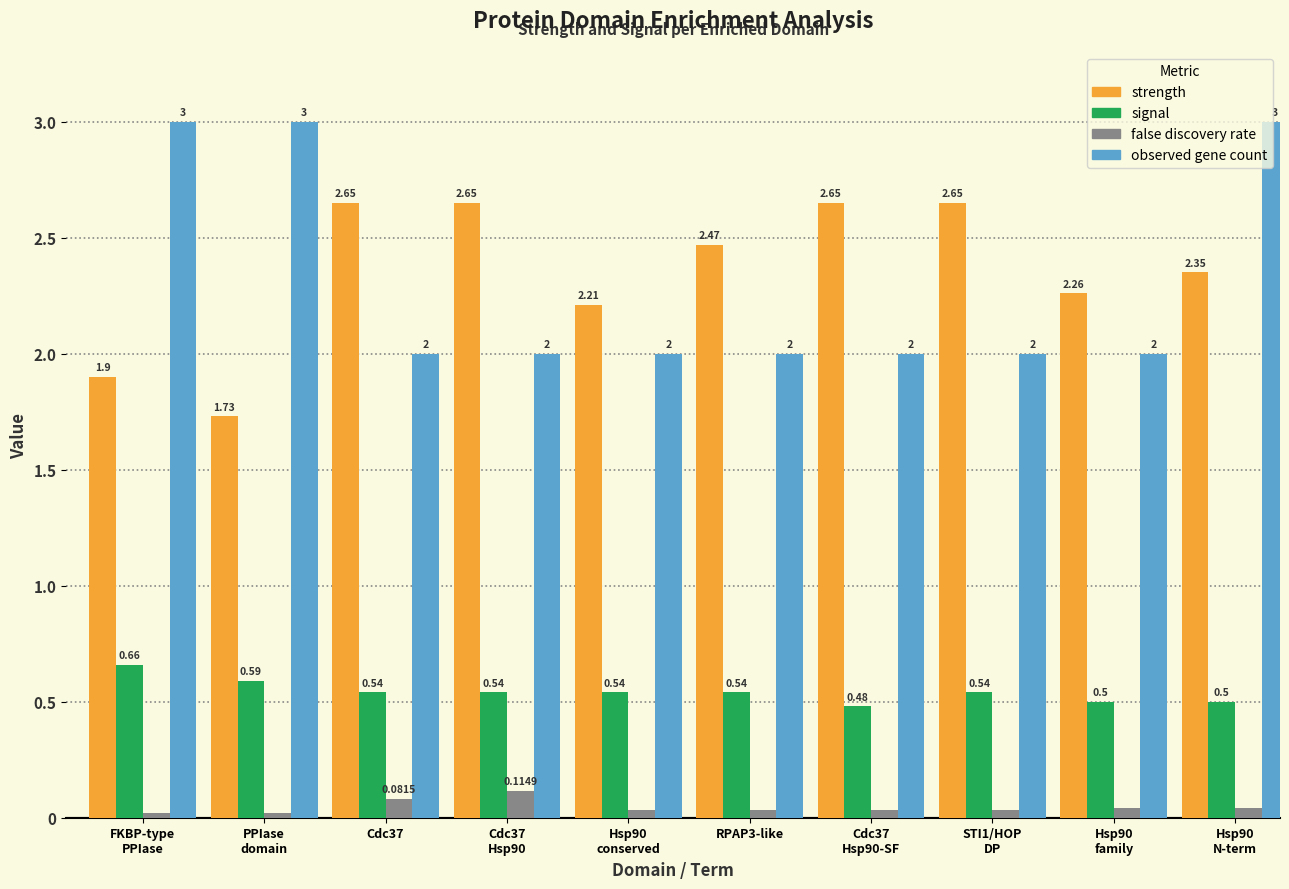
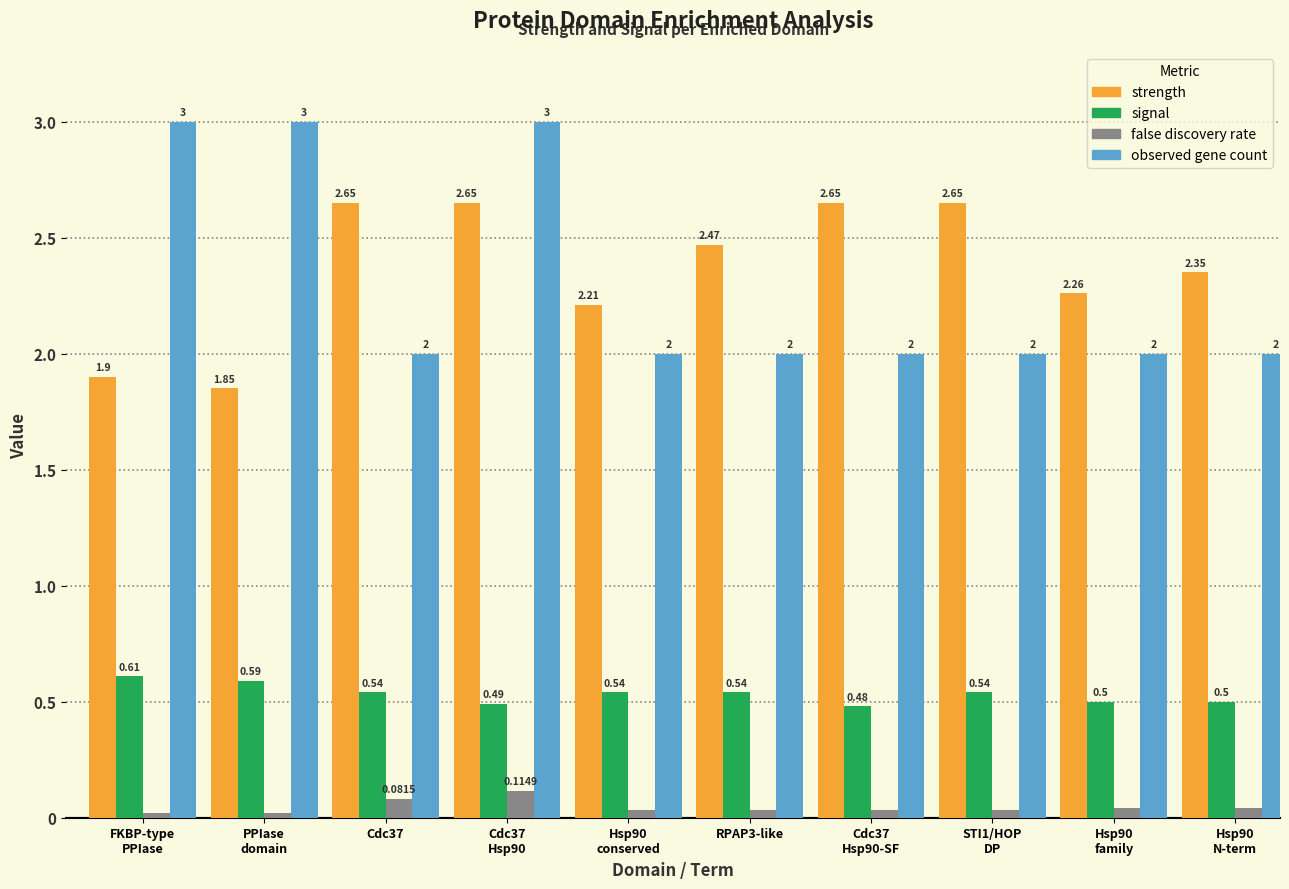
  {
    "strength": {
      "FKBP-type PPIase": 1.9,
-     "PPIase domain": 1.73,
+     "PPIase domain": 1.85,
      "Cdc37": 2.65,
      "Cdc37 Hsp90": 2.65,
      "Hsp90 conserved": 2.21,
      "RPAP3-like": 2.47,
      "Cdc37 Hsp90-SF": 2.65,
      "STI1/HOP DP": 2.65,
      "Hsp90 family": 2.26,
      "Hsp90 N-term": 2.35
    },
    "signal": {
-     "FKBP-type PPIase": 0.66,
+     "FKBP-type PPIase": 0.61,
      "PPIase domain": 0.59,
      "Cdc37": 0.54,
-     "Cdc37 Hsp90": 0.54,
+     "Cdc37 Hsp90": 0.49,
      "Hsp90 conserved": 0.54,
      "RPAP3-like": 0.54,
      "Cdc37 Hsp90-SF": 0.48,
      "STI1/HOP DP": 0.54,
      "Hsp90 family": 0.5,
      "Hsp90 N-term": 0.5
    },
    "false discovery rate": {
      "Cdc37": 0.0815,
      "Cdc37 Hsp90": 0.1149
    },
    "observed gene count": {
      "FKBP-type PPIase": 3,
      "PPIase domain": 3,
      "Cdc37": 2,
-     "Cdc37 Hsp90": 2,
+     "Cdc37 Hsp90": 3,
      "Hsp90 conserved": 2,
      "RPAP3-like": 2,
      "Cdc37 Hsp90-SF": 2,
      "STI1/HOP DP": 2,
      "Hsp90 family": 2,
-     "Hsp90 N-term": 3
+     "Hsp90 N-term": 2
    }
  }
